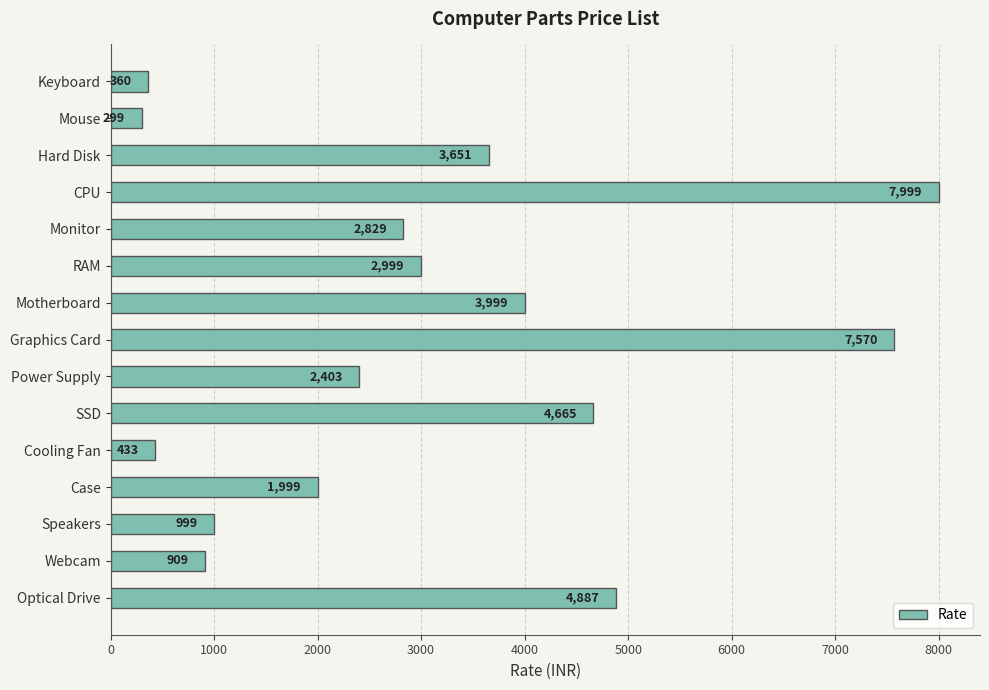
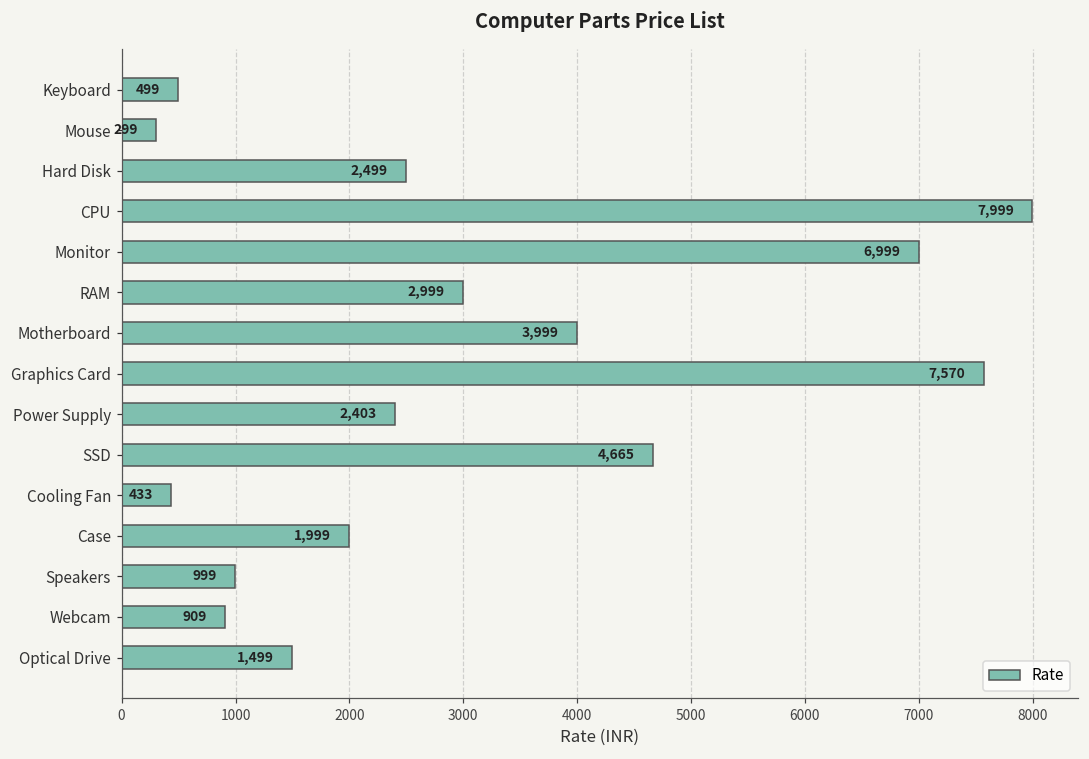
  {
-   "Keyboard": "360",
+   "Keyboard": "499",
    "Mouse": "299",
-   "Hard Disk": "3,651",
+   "Hard Disk": "2,499",
    "CPU": "7,999",
-   "Monitor": "2,829",
+   "Monitor": "6,999",
    "RAM": "2,999",
    "Motherboard": "3,999",
    "Graphics Card": "7,570",
    "Power Supply": "2,403",
    "SSD": "4,665",
    "Cooling Fan": "433",
    "Case": "1,999",
    "Speakers": "999",
    "Webcam": "909",
-   "Optical Drive": "4,887"
+   "Optical Drive": "1,499"
  }
